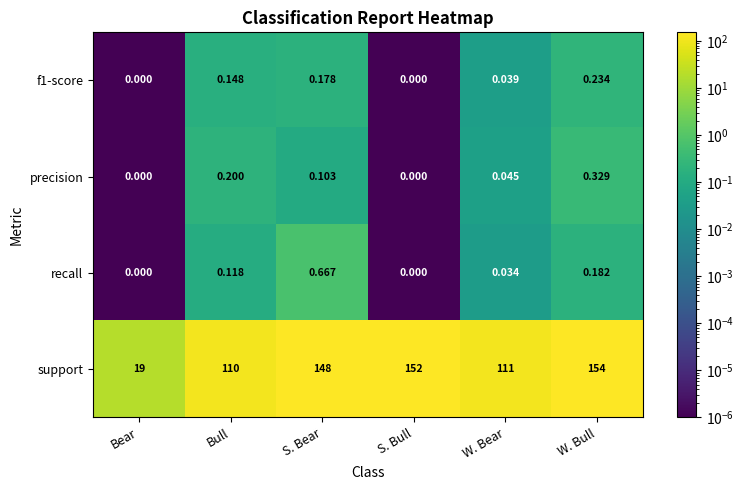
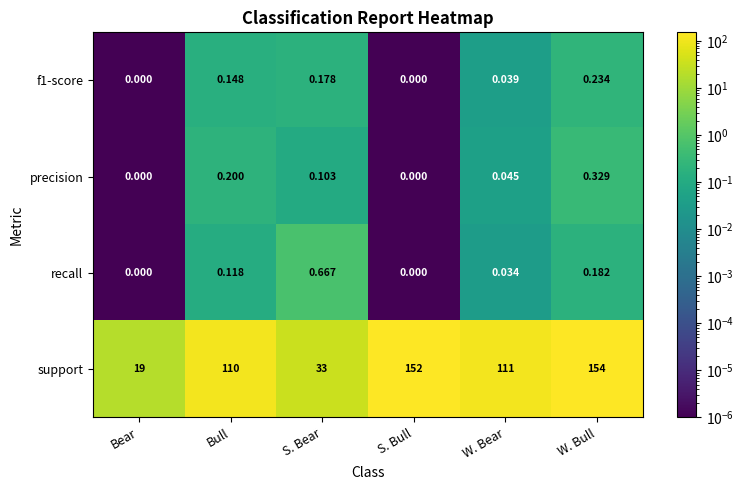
  {
    "f1-score": {
      "Bear": 0.000,
      "Bull": 0.148,
      "S. Bear": 0.178,
      "S. Bull": 0.000,
      "W. Bear": 0.039,
      "W. Bull": 0.234
    },
    "precision": {
      "Bear": 0.000,
      "Bull": 0.200,
      "S. Bear": 0.103,
      "S. Bull": 0.000,
      "W. Bear": 0.045,
      "W. Bull": 0.329
    },
    "recall": {
      "Bear": 0.000,
      "Bull": 0.118,
      "S. Bear": 0.667,
      "S. Bull": 0.000,
      "W. Bear": 0.034,
      "W. Bull": 0.182
    },
    "support": {
      "Bear": 19,
      "Bull": 110,
-     "S. Bear": 148,
+     "S. Bear": 33,
      "S. Bull": 152,
      "W. Bear": 111,
      "W. Bull": 154
    }
  }
